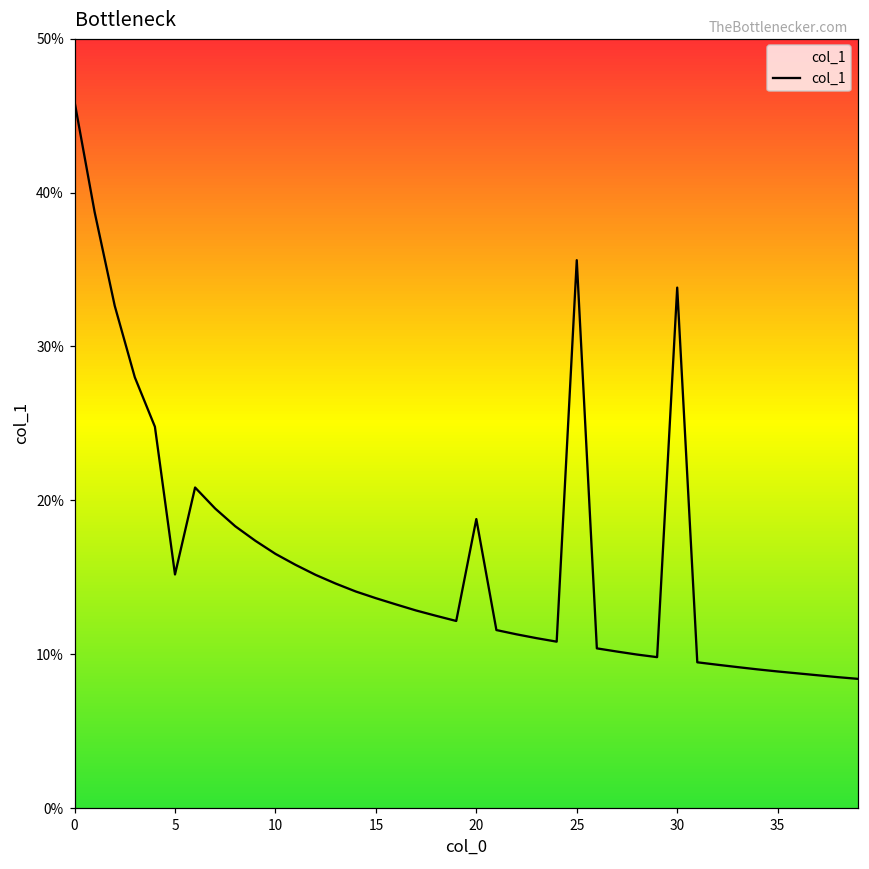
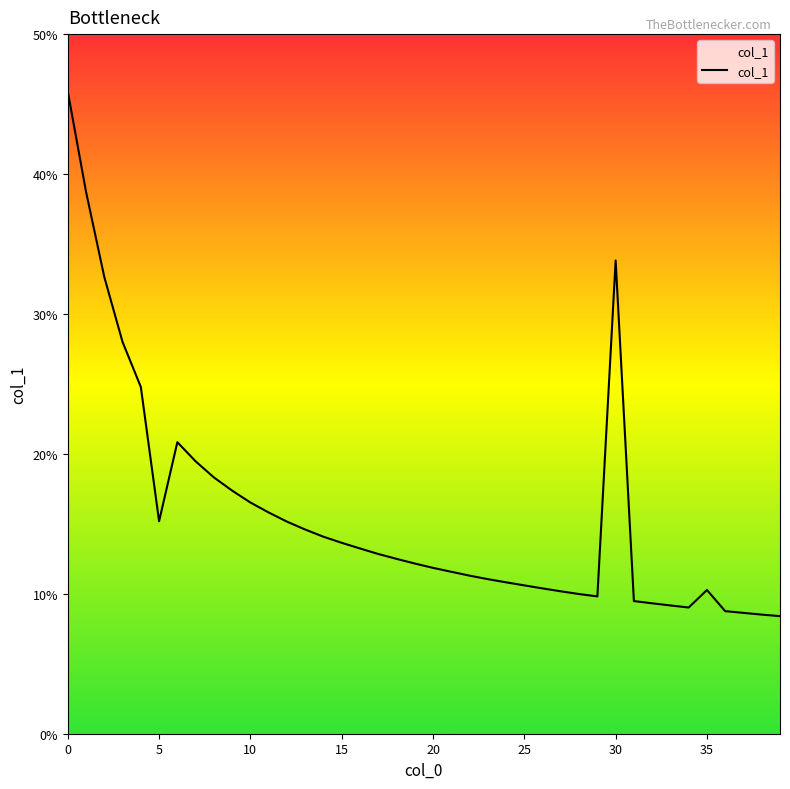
  {
    "0": "45.9%",
    "5": "15.2%",
    "10": "16.5%",
    "15": "13.6%",
-   "20": "18.8%",
-   "25": "35.6%",
+   "20": "11.9%",
+   "25": "10.6%",
    "30": "33.8%",
-   "35": "8.9%"
+   "35": "10.3%"
  }
